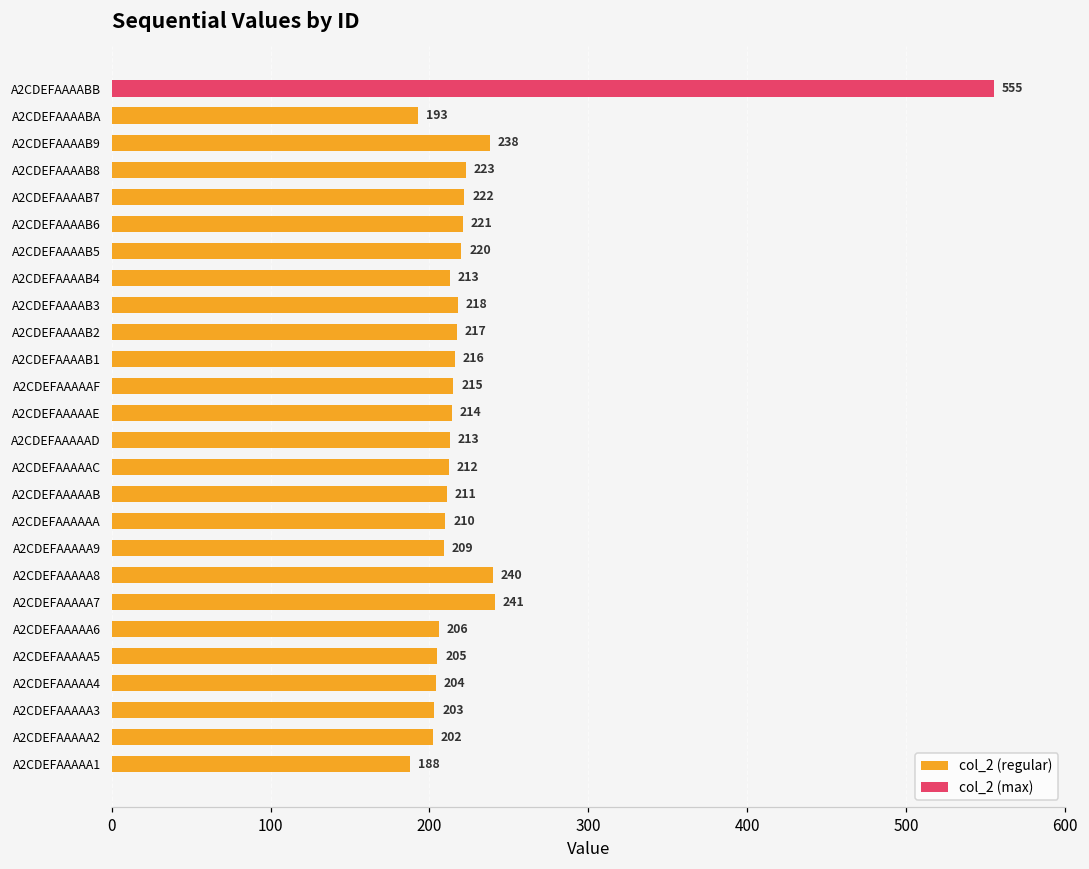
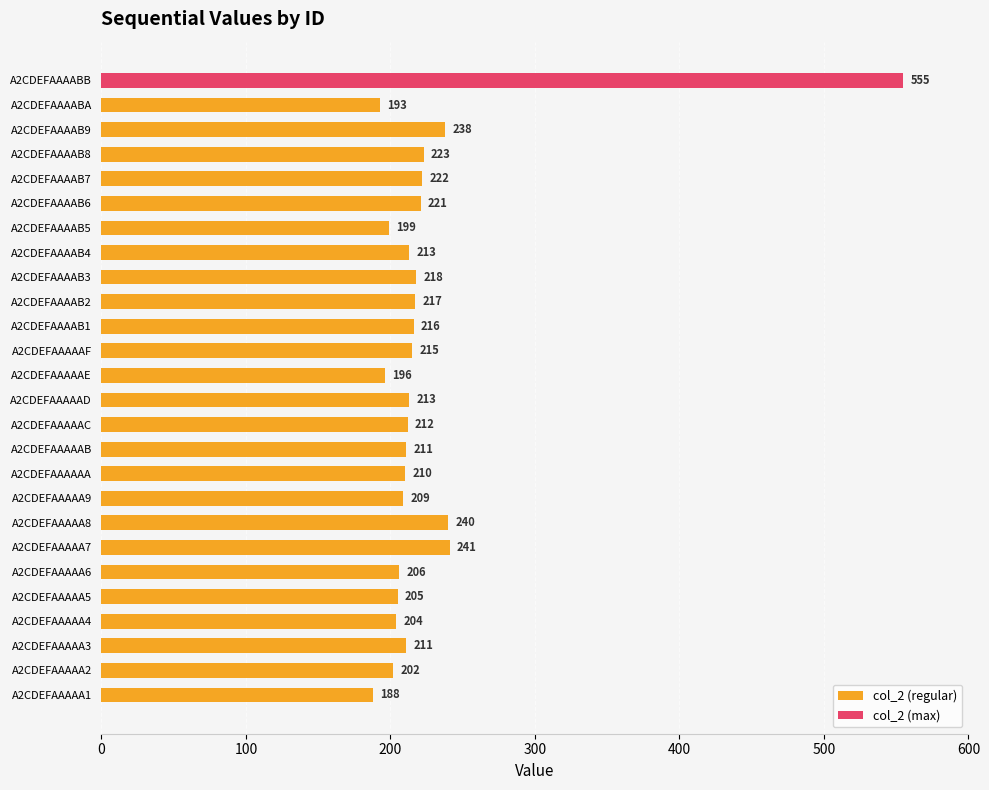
  {
    "col_2 (regular)": {
      "A2CDEFAAAABA": 193,
      "A2CDEFAAAAB9": 238,
      "A2CDEFAAAAB8": 223,
      "A2CDEFAAAAB7": 222,
      "A2CDEFAAAAB6": 221,
-     "A2CDEFAAAAB5": 220,
+     "A2CDEFAAAAB5": 199,
      "A2CDEFAAAAB4": 213,
      "A2CDEFAAAAB3": 218,
      "A2CDEFAAAAB2": 217,
      "A2CDEFAAAAB1": 216,
      "A2CDEFAAAAAF": 215,
-     "A2CDEFAAAAAE": 214,
+     "A2CDEFAAAAAE": 196,
      "A2CDEFAAAAAD": 213,
      "A2CDEFAAAAAC": 212,
      "A2CDEFAAAAAB": 211,
      "A2CDEFAAAAAA": 210,
      "A2CDEFAAAAA9": 209,
      "A2CDEFAAAAA8": 240,
      "A2CDEFAAAAA7": 241,
      "A2CDEFAAAAA6": 206,
      "A2CDEFAAAAA5": 205,
      "A2CDEFAAAAA4": 204,
-     "A2CDEFAAAAA3": 203,
+     "A2CDEFAAAAA3": 211,
      "A2CDEFAAAAA2": 202,
      "A2CDEFAAAAA1": 188
    },
    "col_2 (max)": {
      "A2CDEFAAAABB": 555
    }
  }
